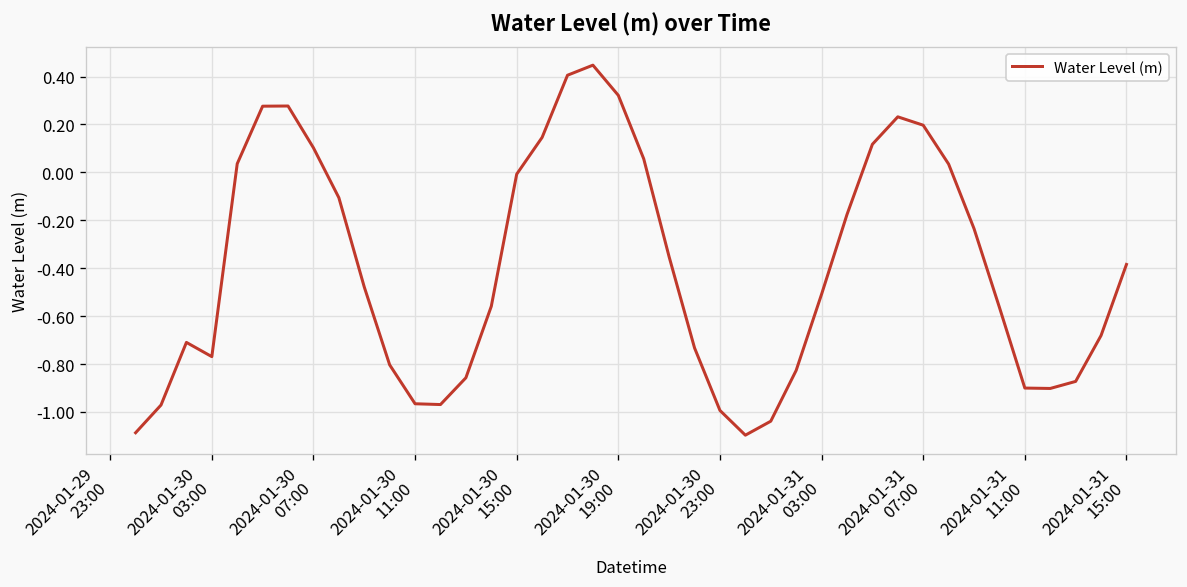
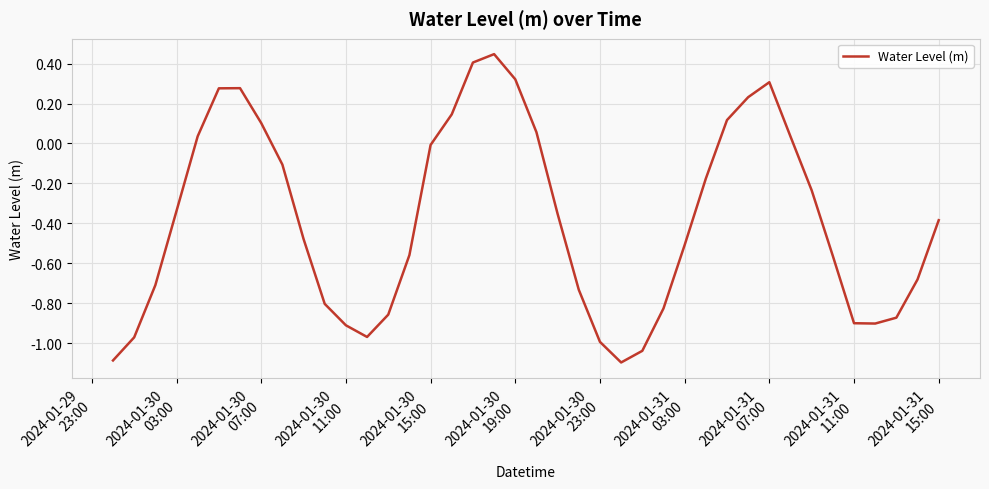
  {
-   "2024-01-30 03:00": -0.77,
+   "2024-01-30 03:00": -0.34,
    "2024-01-30 07:00": 0.10,
-   "2024-01-30 11:00": -0.97,
+   "2024-01-30 11:00": -0.91,
    "2024-01-30 15:00": -0.01,
    "2024-01-30 19:00": 0.32,
    "2024-01-30 23:00": -0.99,
    "2024-01-31 03:00": -0.51,
-   "2024-01-31 07:00": 0.20,
+   "2024-01-31 07:00": 0.31,
    "2024-01-31 11:00": -0.90,
    "2024-01-31 15:00": -0.38
  }
